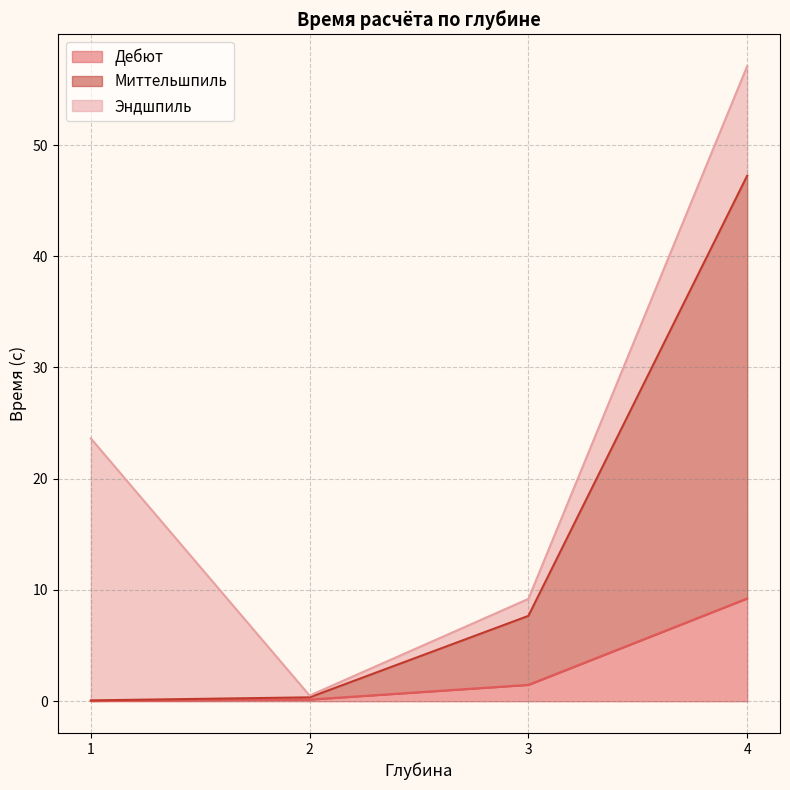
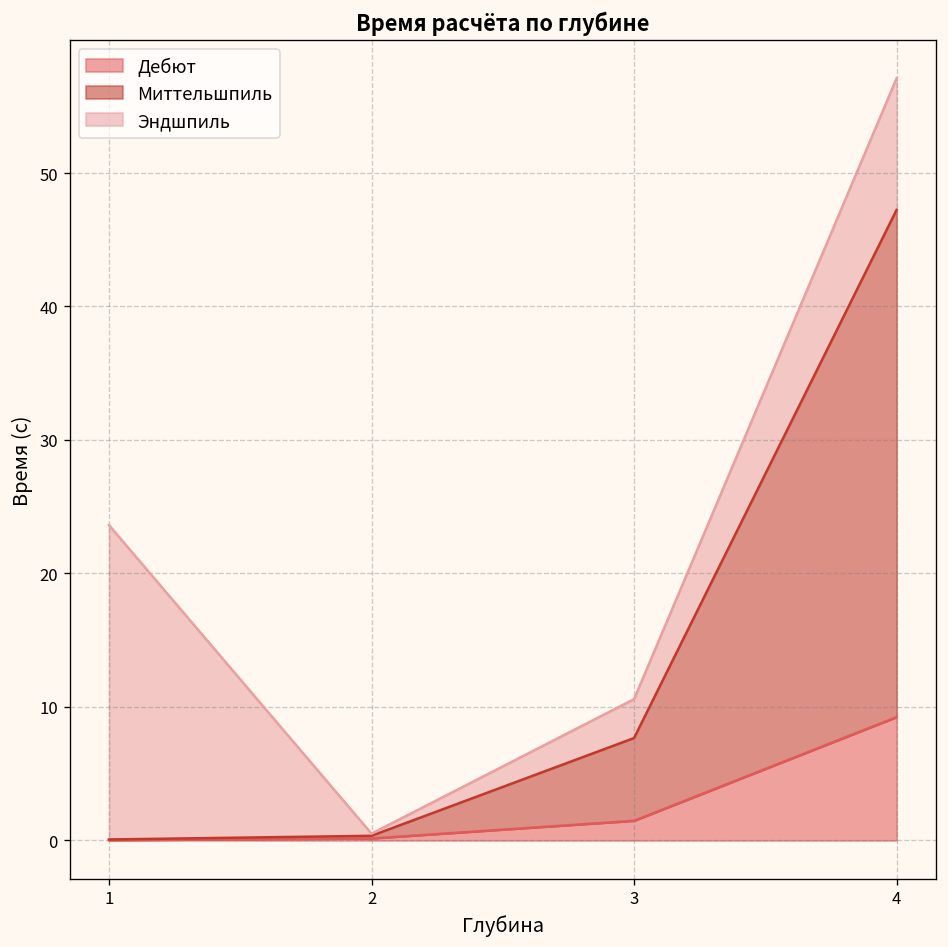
  {
    "Эндшпиль": {
      "1": 23.6,
-     "3": 1.5,
+     "3": 2.9,
      "4": 9.9
    }
  }
